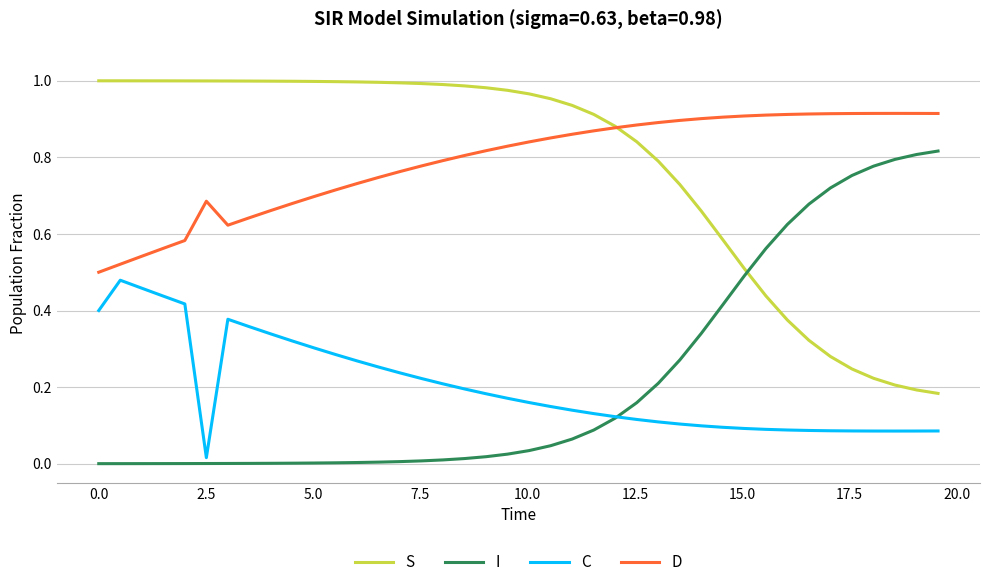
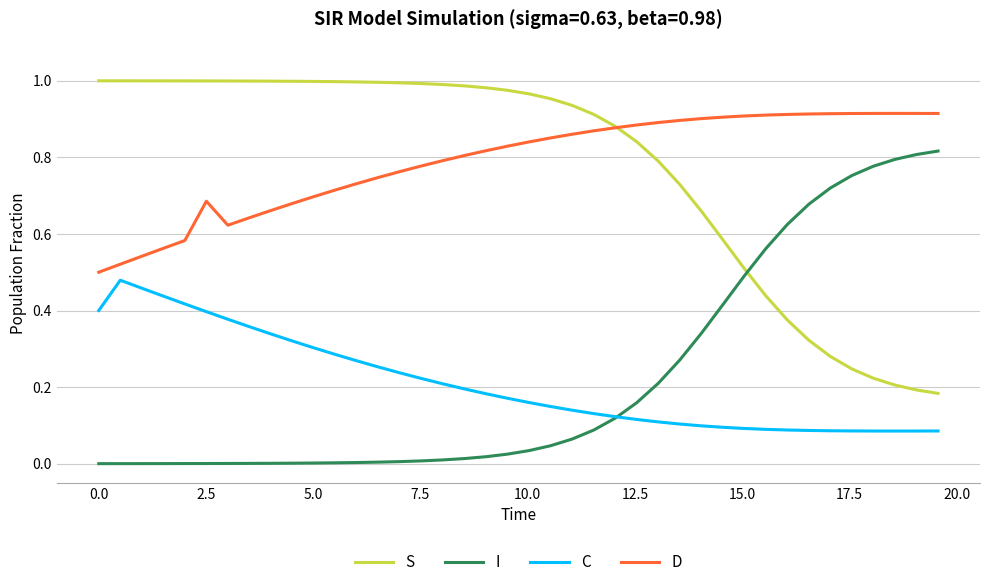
  {
    "S": {
      "0.0": 1.00,
      "2.5": 1.00
    },
    "I": {
      "0.0": 0.00,
      "2.5": 0.00
    },
    "C": {
      "0.0": 0.40,
-     "2.5": 0.02
+     "2.5": 0.40
    },
    "D": {
      "0.0": 0.50,
      "2.5": 0.69
    }
  }
